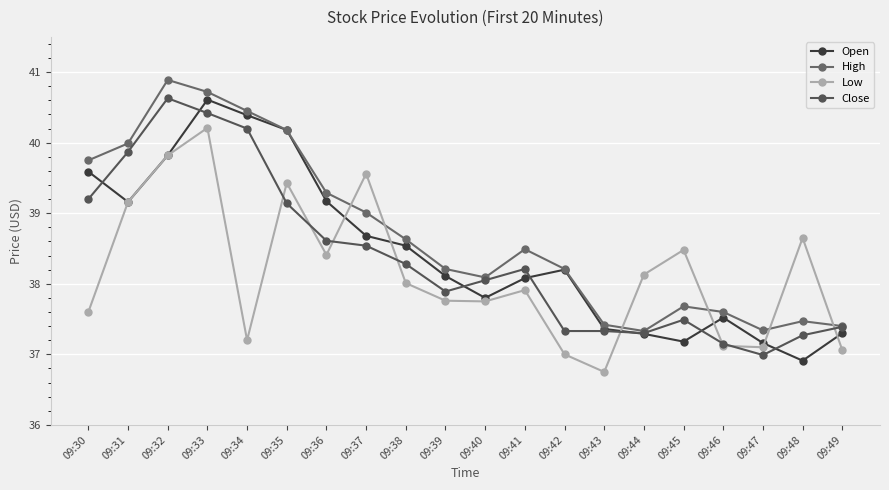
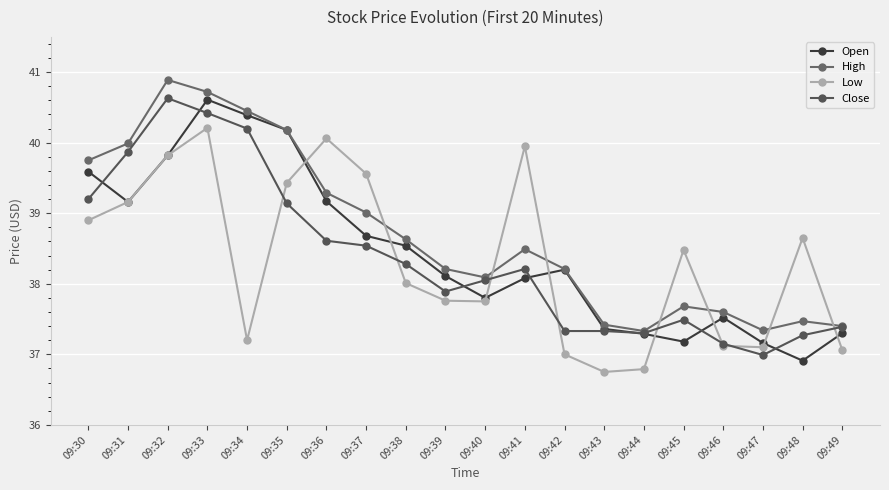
  {
    "Low": {
-     "09:30": 37.6,
+     "09:30": 38.9,
      "09:33": 40.2,
      "09:34": 37.2,
      "09:35": 39.4,
-     "09:36": 38.4,
+     "09:36": 40.1,
      "09:37": 39.6,
      "09:38": 38.0,
      "09:39": 37.8,
      "09:40": 37.8,
-     "09:41": 37.9,
+     "09:41": 40.0,
      "09:42": 37.0,
      "09:43": 36.8,
-     "09:44": 38.1,
+     "09:44": 36.8,
      "09:45": 38.5,
      "09:47": 37.1,
      "09:48": 38.7,
      "09:49": 37.1
    }
  }
